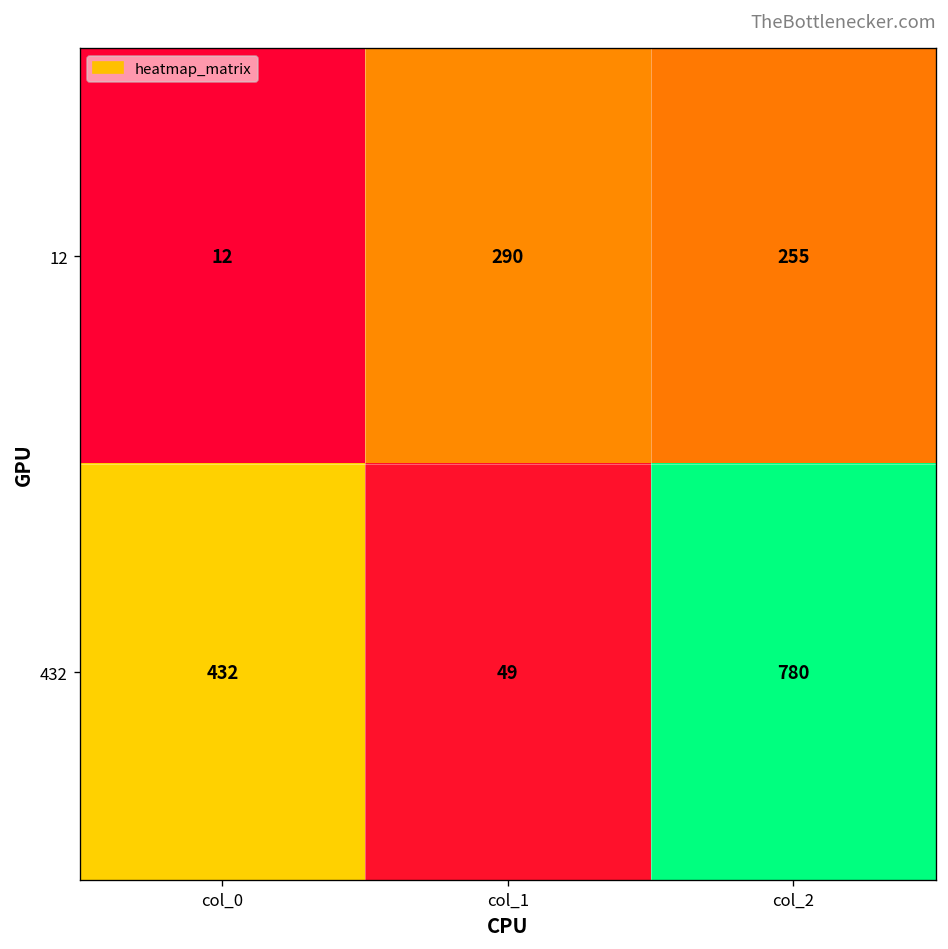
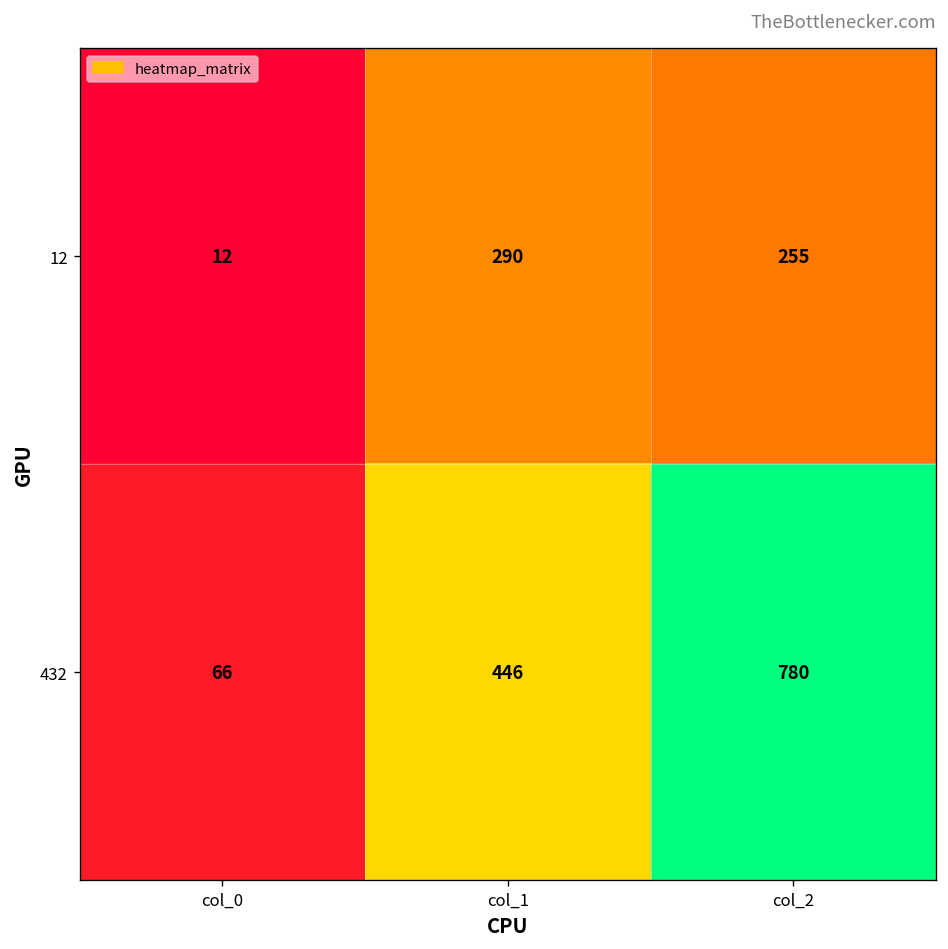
  {
    "12": {
      "col_0": 12,
      "col_1": 290,
      "col_2": 255
    },
    "432": {
-     "col_0": 432,
-     "col_1": 49,
+     "col_0": 66,
+     "col_1": 446,
      "col_2": 780
    }
  }
